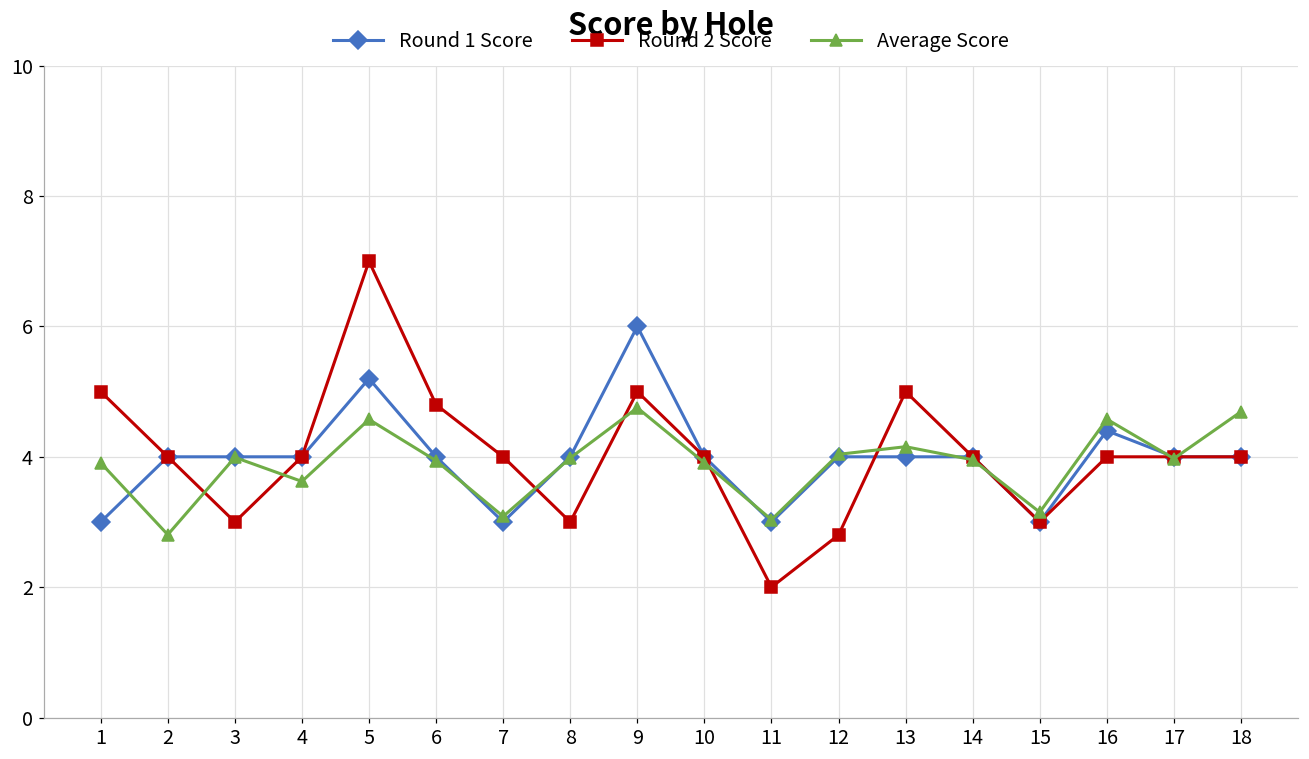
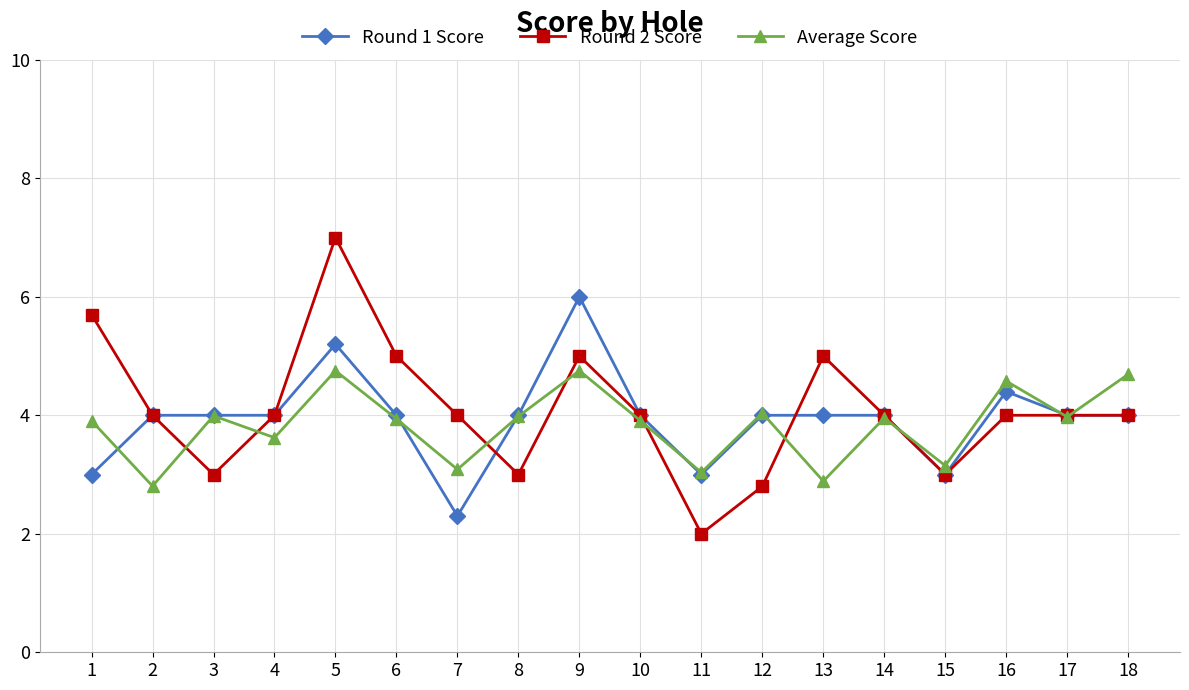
  {
    "Round 1 Score": {
      "1": 3.0,
      "5": 5.2,
      "6": 4.0,
-     "7": 3.0,
+     "7": 2.3,
      "9": 6.0,
      "13": 4.0,
      "16": 4.4
    },
    "Round 2 Score": {
-     "1": 5.0,
+     "1": 5.7,
      "3": 3.0,
      "5": 7.0,
-     "6": 4.8,
+     "6": 5.0,
      "7": 4.0,
      "8": 3.0,
      "9": 5.0,
      "11": 2.0,
      "12": 2.8,
      "13": 5.0,
      "16": 4.0
    },
    "Average Score": {
      "1": 3.9,
      "2": 2.8,
      "4": 3.6,
-     "5": 4.6,
+     "5": 4.8,
      "6": 3.9,
      "7": 3.1,
      "9": 4.8,
      "10": 3.9,
-     "13": 4.2,
+     "13": 2.9,
      "14": 4.0,
      "15": 3.2,
      "16": 4.6,
      "18": 4.7
    }
  }
